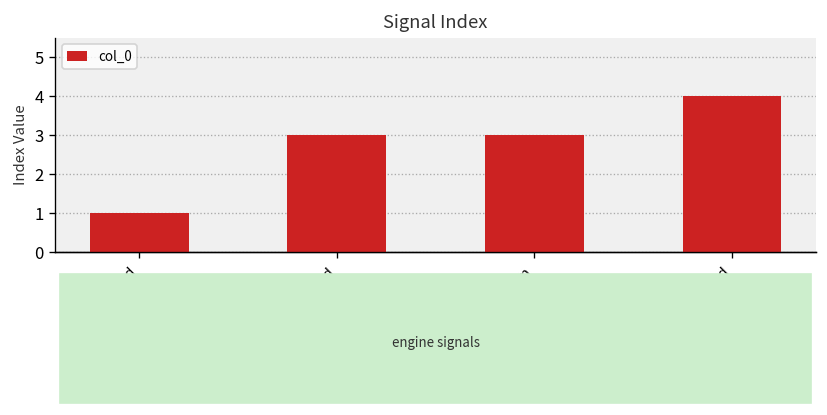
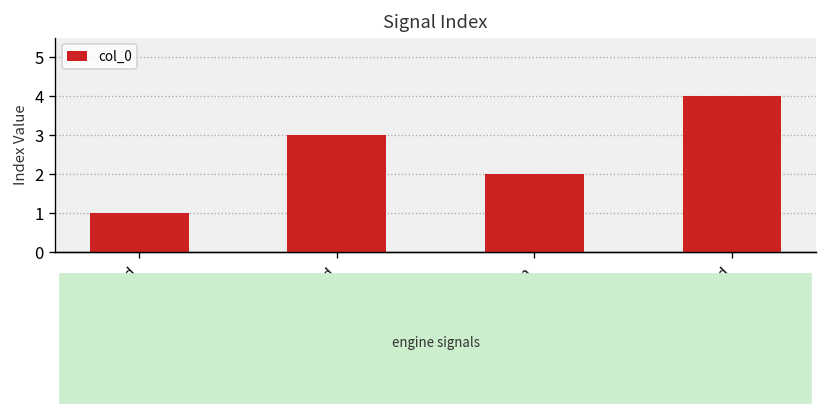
  {
    "EngineSpd": 1,
    "Engine_torque_achieved": 3,
-   "EngTrqDem": 3,
+   "EngTrqDem": 2,
    "FuelMassCmd": 4
  }
